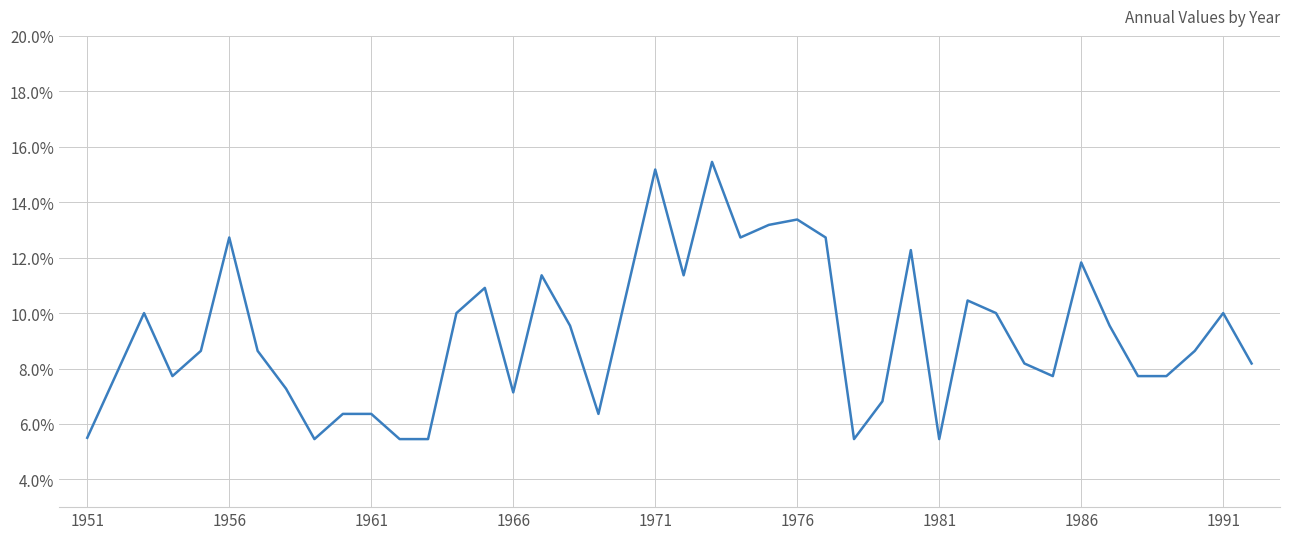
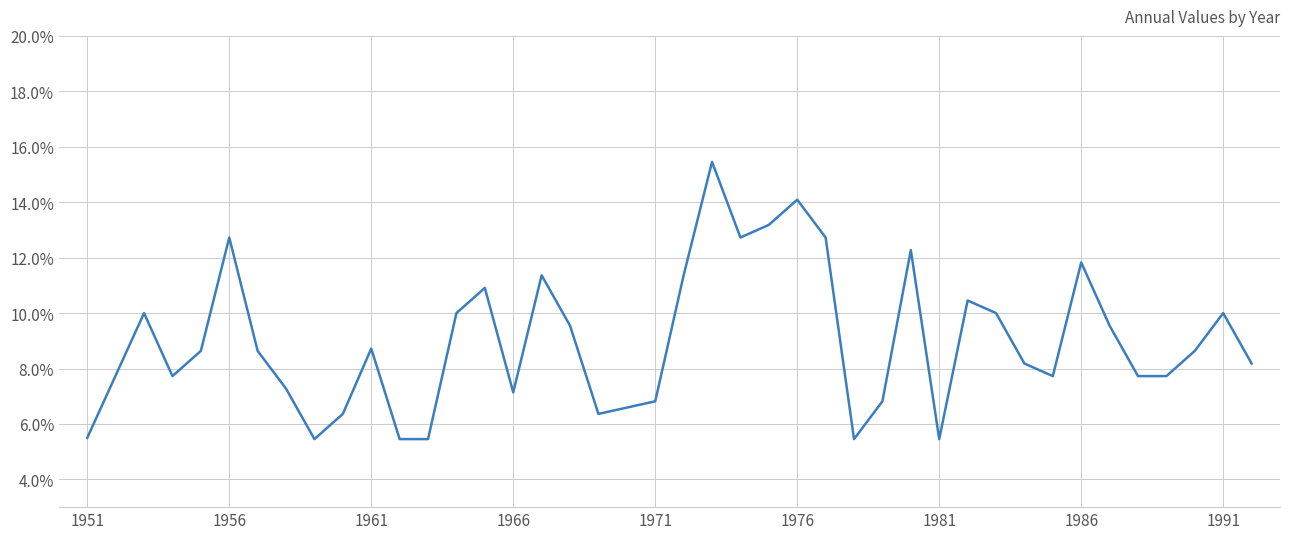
  {
    "1951": "5.5%",
    "1956": "12.7%",
-   "1961": "6.4%",
+   "1961": "8.7%",
    "1966": "7.1%",
-   "1971": "15.2%",
-   "1976": "13.4%",
+   "1971": "6.8%",
+   "1976": "14.1%",
    "1981": "5.5%",
    "1986": "11.8%",
    "1991": "10.0%"
  }
